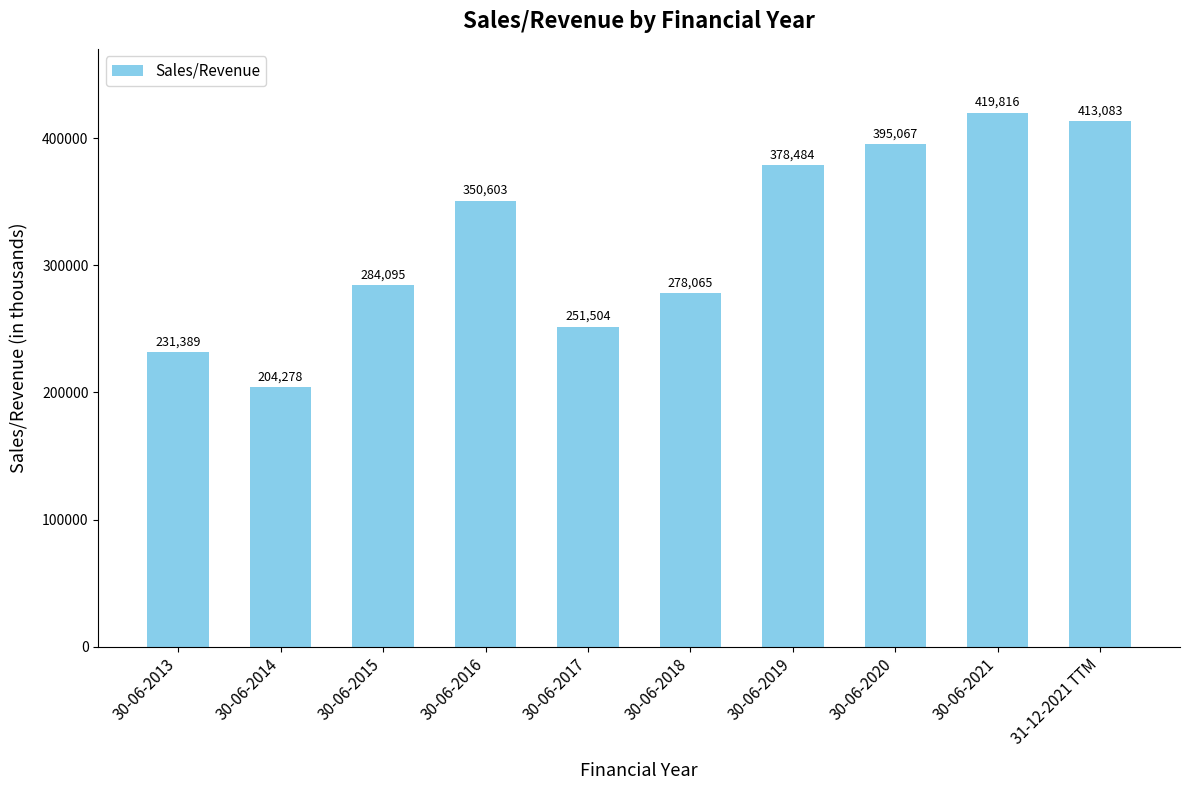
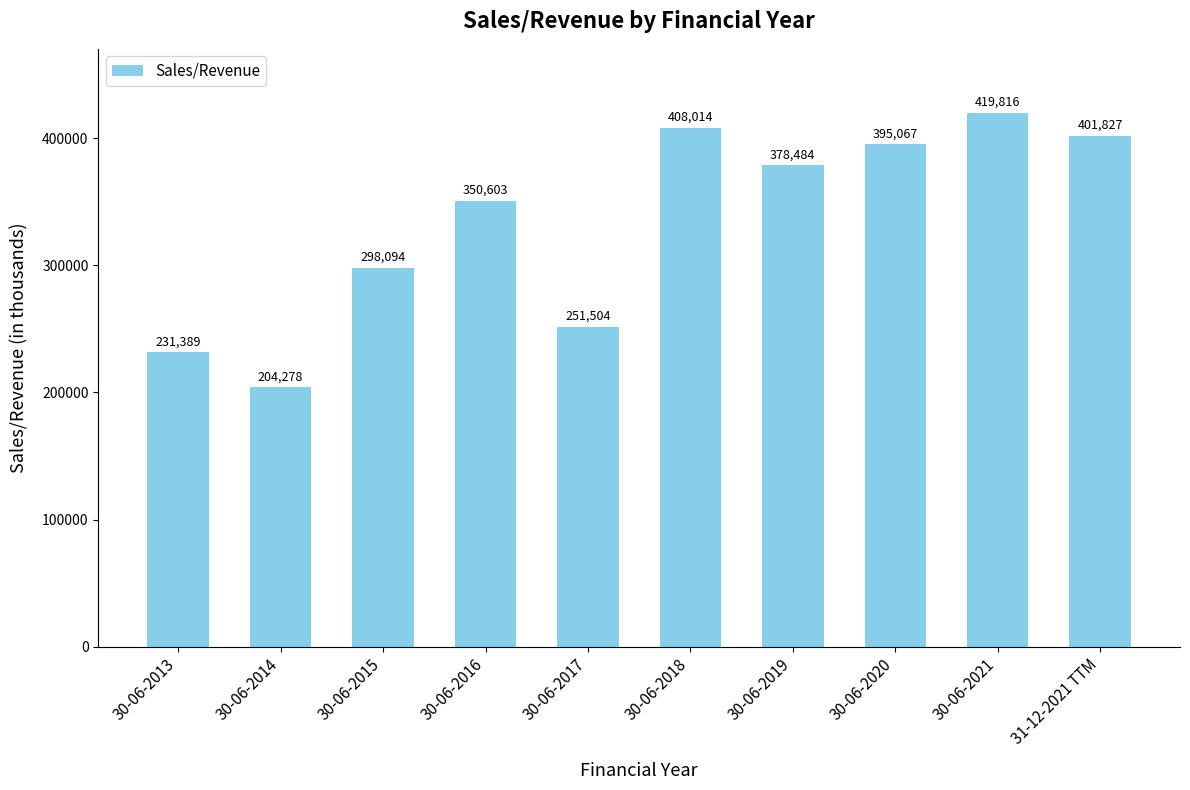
  {
    "30-06-2013": "231,389",
    "30-06-2014": "204,278",
-   "30-06-2015": "284,095",
+   "30-06-2015": "298,094",
    "30-06-2016": "350,603",
    "30-06-2017": "251,504",
-   "30-06-2018": "278,065",
+   "30-06-2018": "408,014",
    "30-06-2019": "378,484",
    "30-06-2020": "395,067",
    "30-06-2021": "419,816",
-   "31-12-2021 TTM": "413,083"
+   "31-12-2021 TTM": "401,827"
  }
